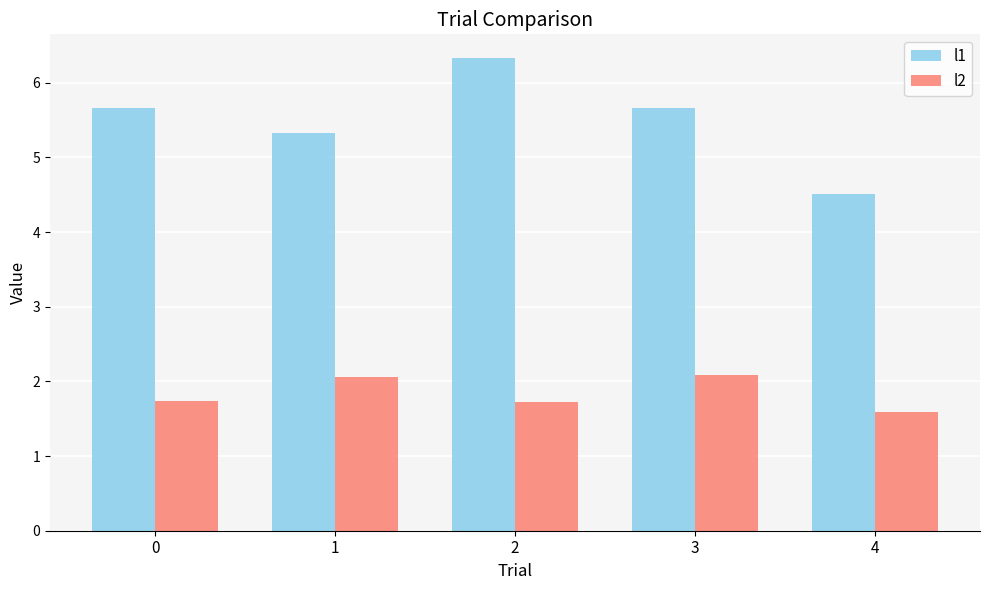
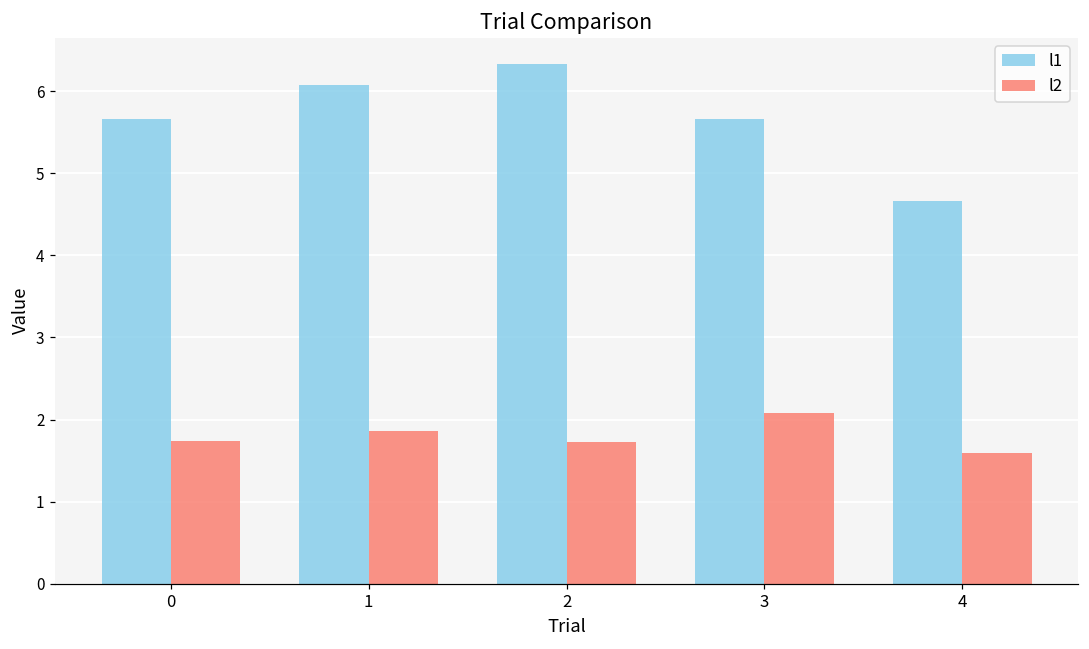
  {
    "l1": {
      "0": 5.7,
-     "1": 5.3,
+     "1": 6.1,
      "2": 6.3,
      "3": 5.7,
-     "4": 4.5
+     "4": 4.7
    },
    "l2": {
      "0": 1.7,
-     "1": 2.1,
+     "1": 1.9,
      "2": 1.7,
      "3": 2.1,
      "4": 1.6
    }
  }
